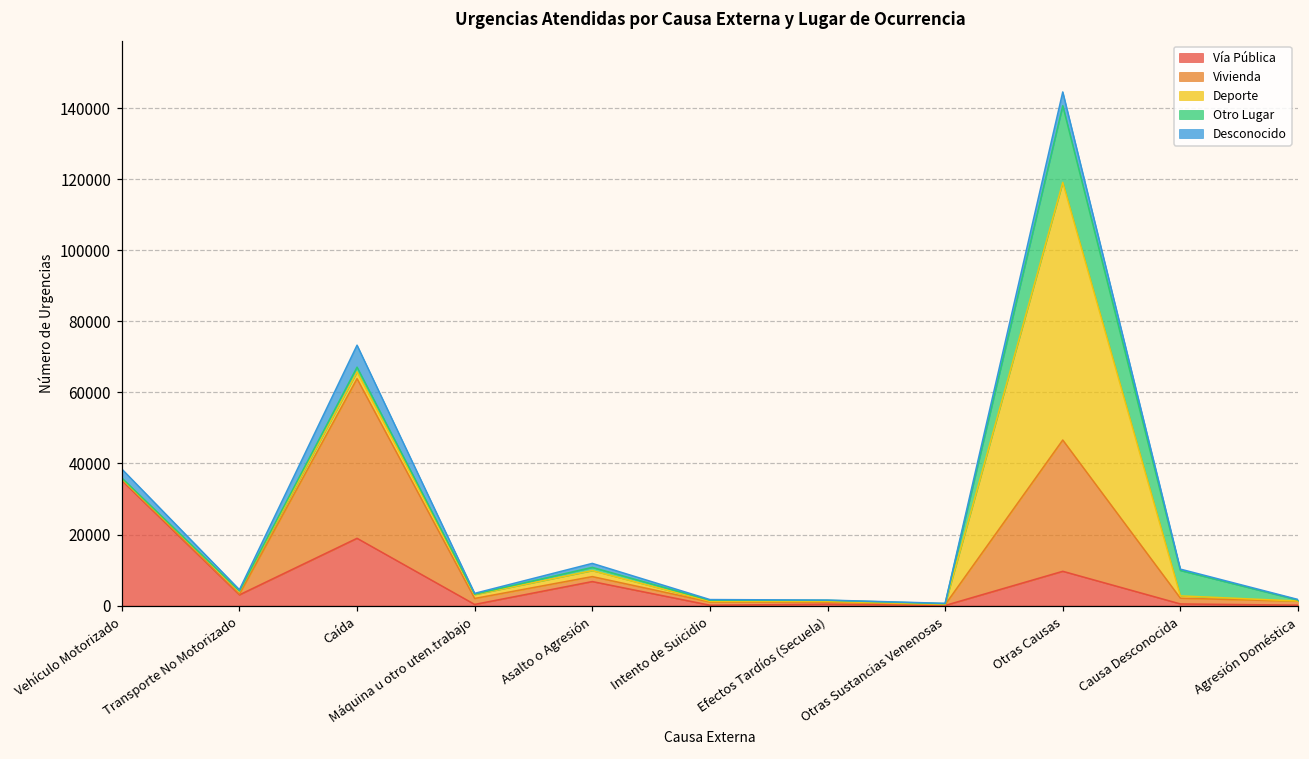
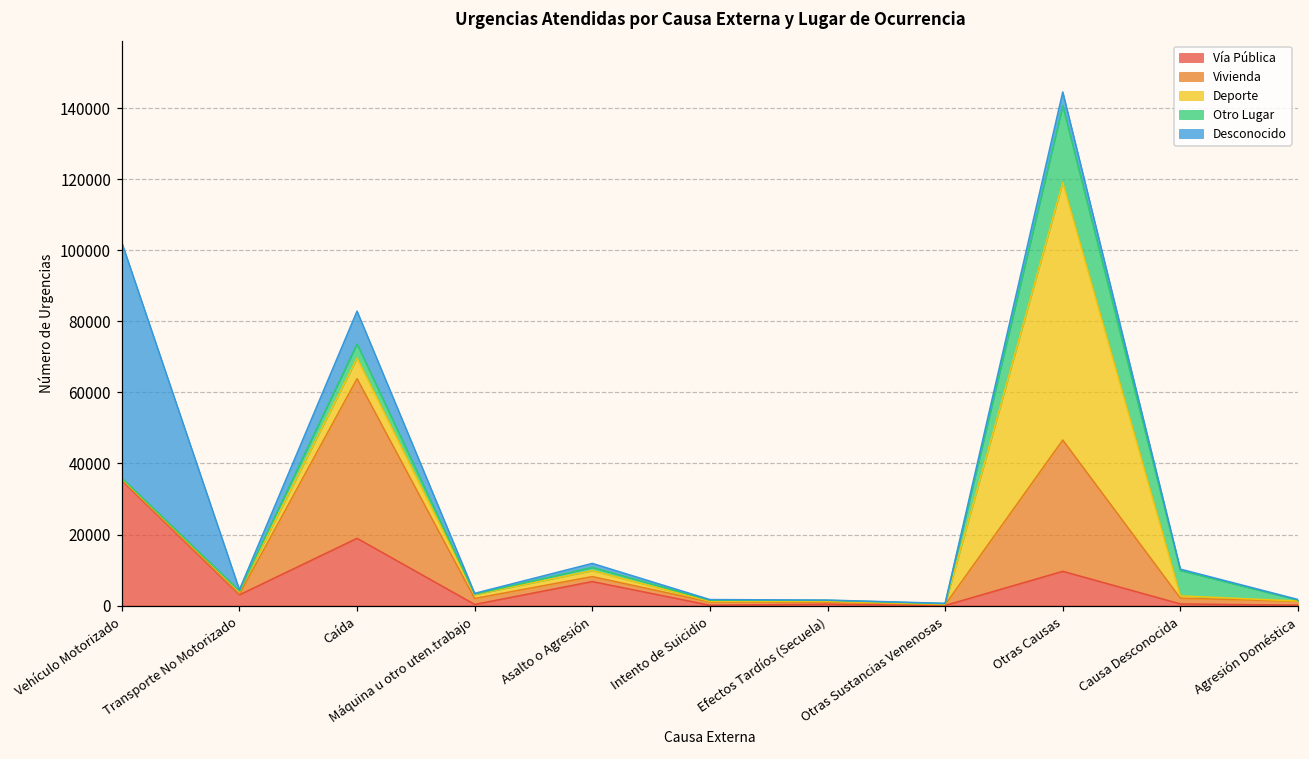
  {
    "Deporte": {
-     "Caída": 2000,
+     "Caída": 6000,
      "Asalto o Agresión": 2000,
      "Otras Causas": 72000
    },
    "Otro Lugar": {
-     "Caída": 1000,
+     "Caída": 4000,
      "Asalto o Agresión": 1000,
      "Otras Causas": 22000
    },
    "Desconocido": {
-     "Vehículo Motorizado": 3000,
-     "Caída": 6000,
+     "Vehículo Motorizado": 66000,
+     "Caída": 9000,
      "Asalto o Agresión": 1000,
      "Otras Causas": 4000
    }
  }
